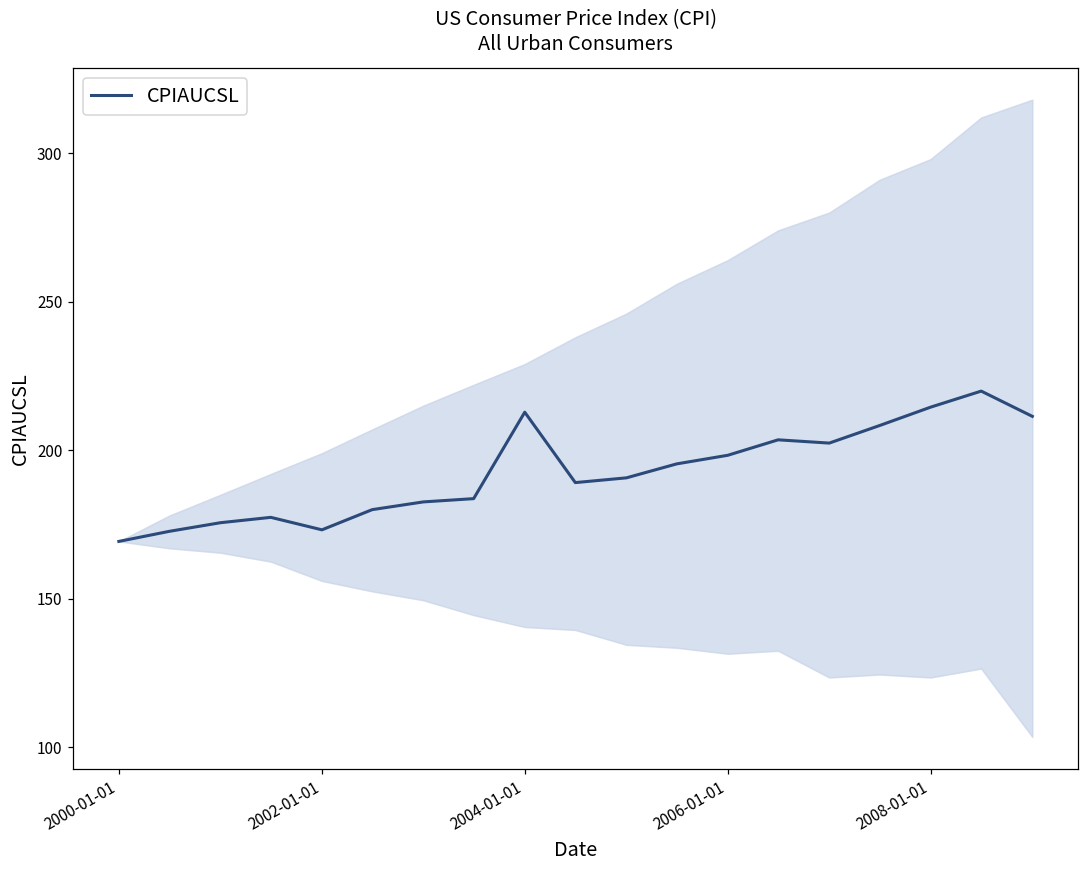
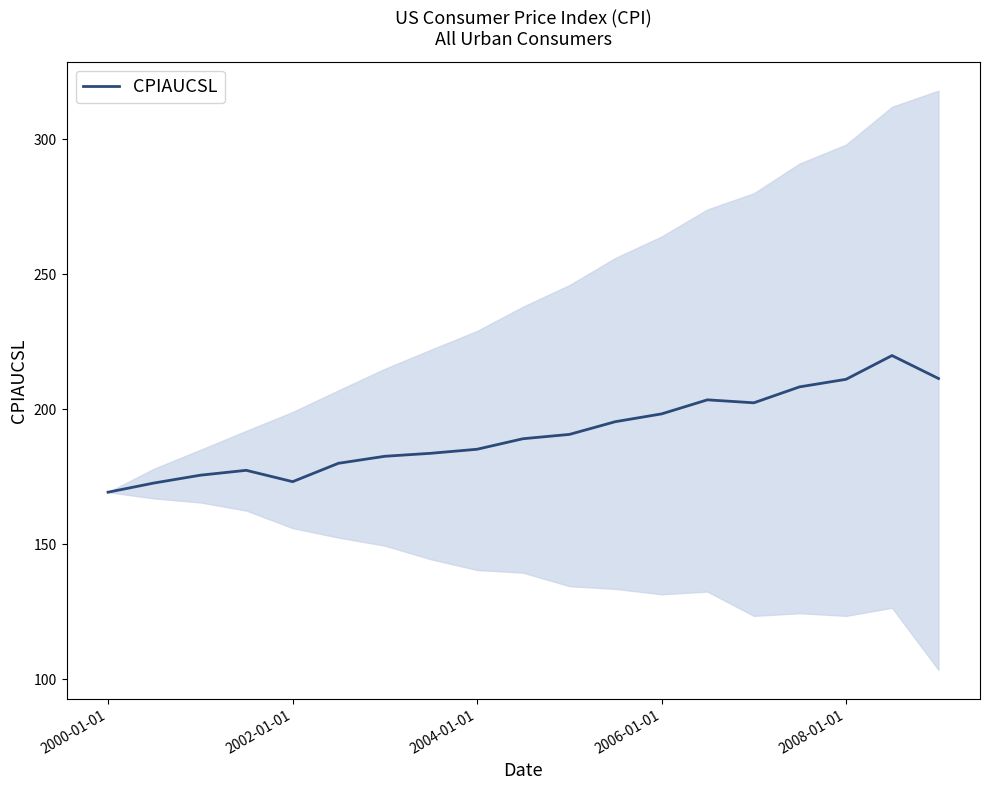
  {
    "CPIAUCSL": {
      "2002-01-01": 173,
-     "2004-01-01": 213,
+     "2004-01-01": 185,
      "2006-01-01": 198,
-     "2008-01-01": 215
+     "2008-01-01": 211
    }
  }
